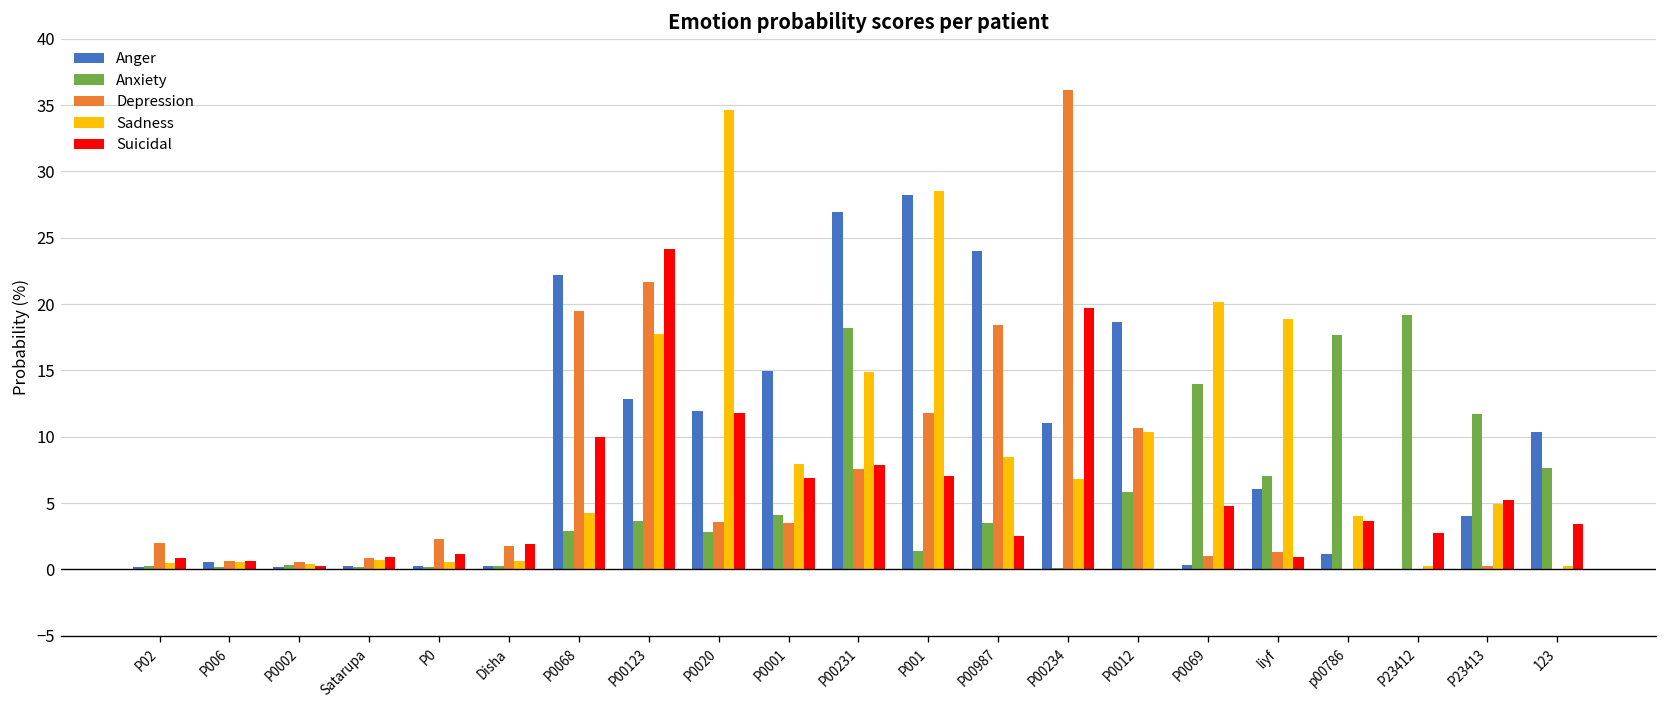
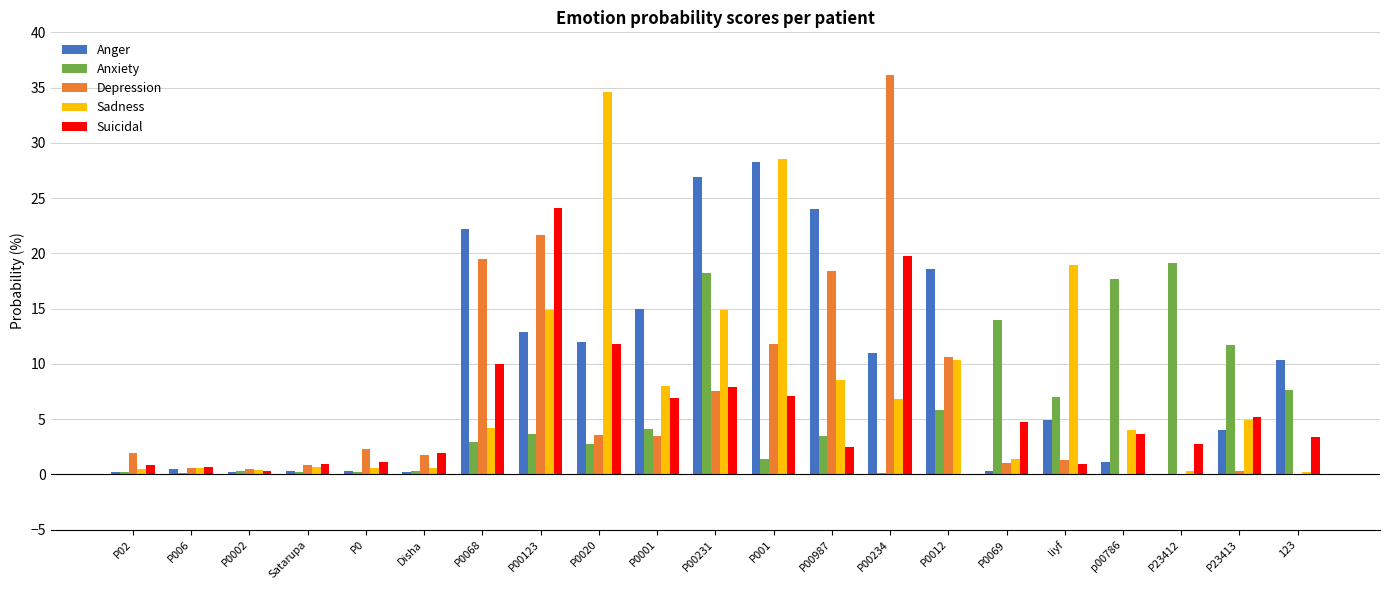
  {
    "Anger": {
      "P006": 0.5,
      "Satarupa": 0.3,
      "P0": 0.3,
      "Disha": 0.3,
      "P0068": 22.2,
      "P00123": 12.9,
      "P0020": 11.9,
      "P0001": 15.0,
      "P00231": 26.9,
      "P001": 28.3,
      "P00987": 24.0,
      "P00234": 11.0,
      "P0012": 18.6,
      "P0069": 0.3,
-     "liyf": 6.1,
+     "liyf": 5.0,
      "p00786": 1.1,
      "P23412": 0.0,
      "P23413": 4.0,
      "123": 10.4
    },
    "Anxiety": {
      "P0002": 0.3,
      "Disha": 0.3,
      "P0068": 2.9,
      "P00123": 3.7,
      "P0020": 2.8,
      "P0001": 4.1,
      "P00231": 18.2,
      "P001": 1.4,
      "P00987": 3.5,
      "P0012": 5.9,
      "P0069": 14.0,
      "liyf": 7.0,
      "p00786": 17.7,
      "P23412": 19.1,
      "P23413": 11.7,
      "123": 7.6
    },
    "Depression": {
      "P02": 2.0,
      "P006": 0.6,
      "P0002": 0.5,
      "Satarupa": 0.8,
      "P0": 2.3,
      "Disha": 1.8,
      "P0068": 19.5,
      "P00123": 21.7,
      "P0020": 3.6,
      "P0001": 3.5,
      "P00231": 7.6,
      "P001": 11.8,
      "P00987": 18.4,
      "P00234": 36.1,
      "P0012": 10.7,
      "P0069": 1.0,
      "liyf": 1.3,
      "P23412": 0.0,
      "P23413": 0.3,
      "123": 0.0
    },
    "Sadness": {
      "P02": 0.5,
      "P006": 0.6,
      "P0002": 0.4,
      "Satarupa": 0.7,
      "P0": 0.6,
      "Disha": 0.6,
      "P0068": 4.2,
-     "P00123": 17.8,
+     "P00123": 14.9,
      "P0020": 34.6,
      "P0001": 8.0,
      "P00231": 14.9,
      "P001": 28.5,
      "P00987": 8.5,
      "P00234": 6.8,
      "P0012": 10.3,
-     "P0069": 20.2,
+     "P0069": 1.4,
      "liyf": 18.9,
      "p00786": 4.0,
      "P23412": 0.3,
      "P23413": 5.0,
      "123": 0.2
    },
    "Suicidal": {
      "P02": 0.8,
      "P006": 0.6,
      "P0002": 0.3,
      "Satarupa": 0.9,
      "P0": 1.2,
      "Disha": 1.9,
      "P0068": 10.0,
      "P00123": 24.1,
      "P0020": 11.8,
      "P0001": 6.9,
      "P00231": 7.9,
      "P001": 7.1,
      "P00987": 2.5,
      "P00234": 19.7,
      "P0012": 0.0,
      "P0069": 4.8,
      "liyf": 0.9,
      "p00786": 3.7,
      "P23412": 2.7,
      "P23413": 5.2,
      "123": 3.4
    }
  }
